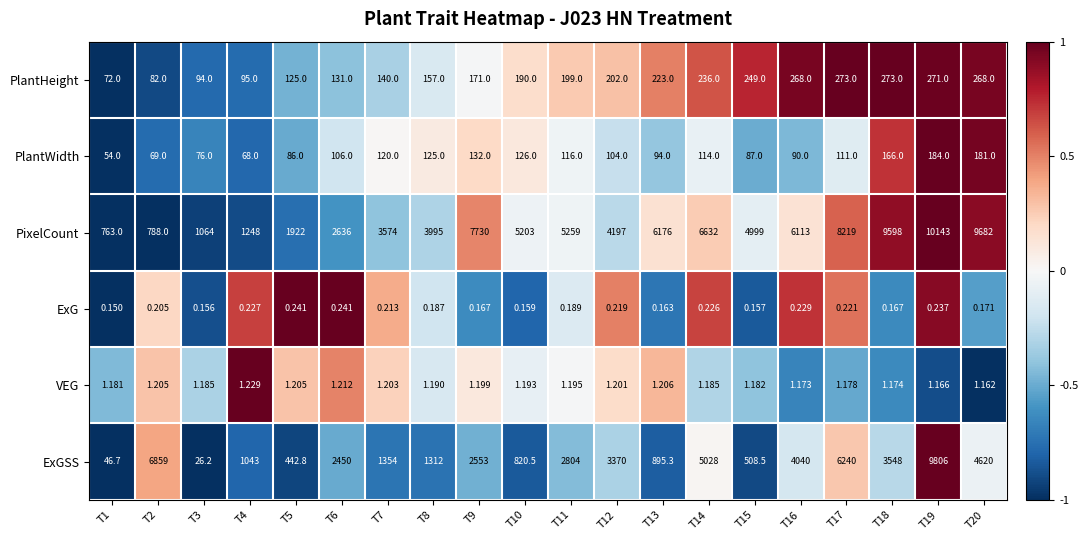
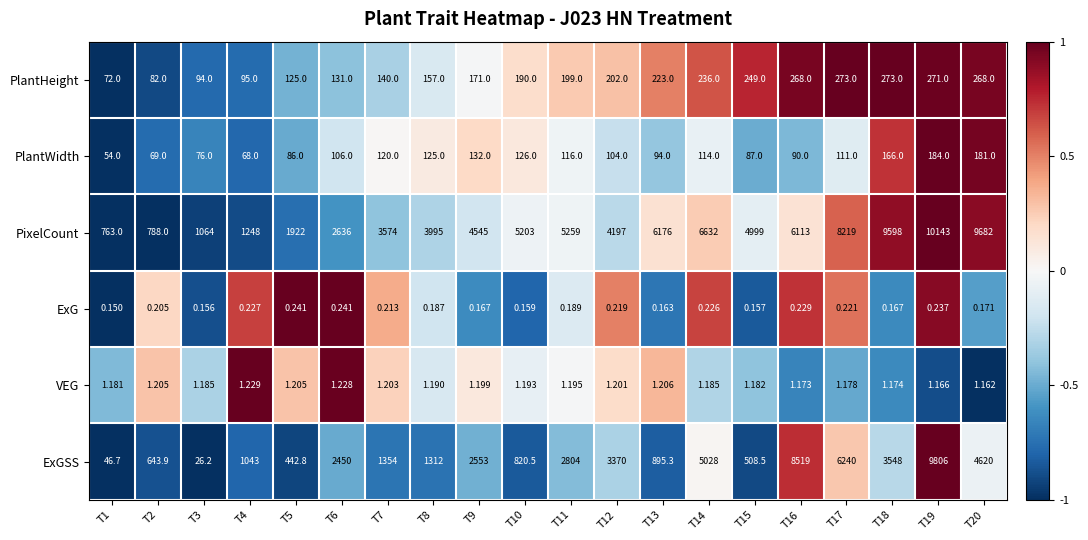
  {
    "PlantHeight": {
      "T1": 72.0,
      "T2": 82.0,
      "T3": 94.0,
      "T4": 95.0,
      "T5": 125.0,
      "T6": 131.0,
      "T7": 140.0,
      "T8": 157.0,
      "T9": 171.0,
      "T10": 190.0,
      "T11": 199.0,
      "T12": 202.0,
      "T13": 223.0,
      "T14": 236.0,
      "T15": 249.0,
      "T16": 268.0,
      "T17": 273.0,
      "T18": 273.0,
      "T19": 271.0,
      "T20": 268.0
    },
    "PlantWidth": {
      "T1": 54.0,
      "T2": 69.0,
      "T3": 76.0,
      "T4": 68.0,
      "T5": 86.0,
      "T6": 106.0,
      "T7": 120.0,
      "T8": 125.0,
      "T9": 132.0,
      "T10": 126.0,
      "T11": 116.0,
      "T12": 104.0,
      "T13": 94.0,
      "T14": 114.0,
      "T15": 87.0,
      "T16": 90.0,
      "T17": 111.0,
      "T18": 166.0,
      "T19": 184.0,
      "T20": 181.0
    },
    "PixelCount": {
      "T1": 763.0,
      "T2": 788.0,
      "T3": 1064,
      "T4": 1248,
      "T5": 1922,
      "T6": 2636,
      "T7": 3574,
      "T8": 3995,
-     "T9": 7730,
+     "T9": 4545,
      "T10": 5203,
      "T11": 5259,
      "T12": 4197,
      "T13": 6176,
      "T14": 6632,
      "T15": 4999,
      "T16": 6113,
      "T17": 8219,
      "T18": 9598,
      "T19": 10143,
      "T20": 9682
    },
    "ExG": {
      "T1": 0.150,
      "T2": 0.205,
      "T3": 0.156,
      "T4": 0.227,
      "T5": 0.241,
      "T6": 0.241,
      "T7": 0.213,
      "T8": 0.187,
      "T9": 0.167,
      "T10": 0.159,
      "T11": 0.189,
      "T12": 0.219,
      "T13": 0.163,
      "T14": 0.226,
      "T15": 0.157,
      "T16": 0.229,
      "T17": 0.221,
      "T18": 0.167,
      "T19": 0.237,
      "T20": 0.171
    },
    "VEG": {
      "T1": 1.181,
      "T2": 1.205,
      "T3": 1.185,
      "T4": 1.229,
      "T5": 1.205,
-     "T6": 1.212,
+     "T6": 1.228,
      "T7": 1.203,
      "T8": 1.190,
      "T9": 1.199,
      "T10": 1.193,
      "T11": 1.195,
      "T12": 1.201,
      "T13": 1.206,
      "T14": 1.185,
      "T15": 1.182,
      "T16": 1.173,
      "T17": 1.178,
      "T18": 1.174,
      "T19": 1.166,
      "T20": 1.162
    },
    "ExGSS": {
      "T1": 46.7,
-     "T2": 6859,
+     "T2": 643.9,
      "T3": 26.2,
      "T4": 1043,
      "T5": 442.8,
      "T6": 2450,
      "T7": 1354,
      "T8": 1312,
      "T9": 2553,
      "T10": 820.5,
      "T11": 2804,
      "T12": 3370,
      "T13": 895.3,
      "T14": 5028,
      "T15": 508.5,
-     "T16": 4040,
+     "T16": 8519,
      "T17": 6240,
      "T18": 3548,
      "T19": 9806,
      "T20": 4620
    }
  }
